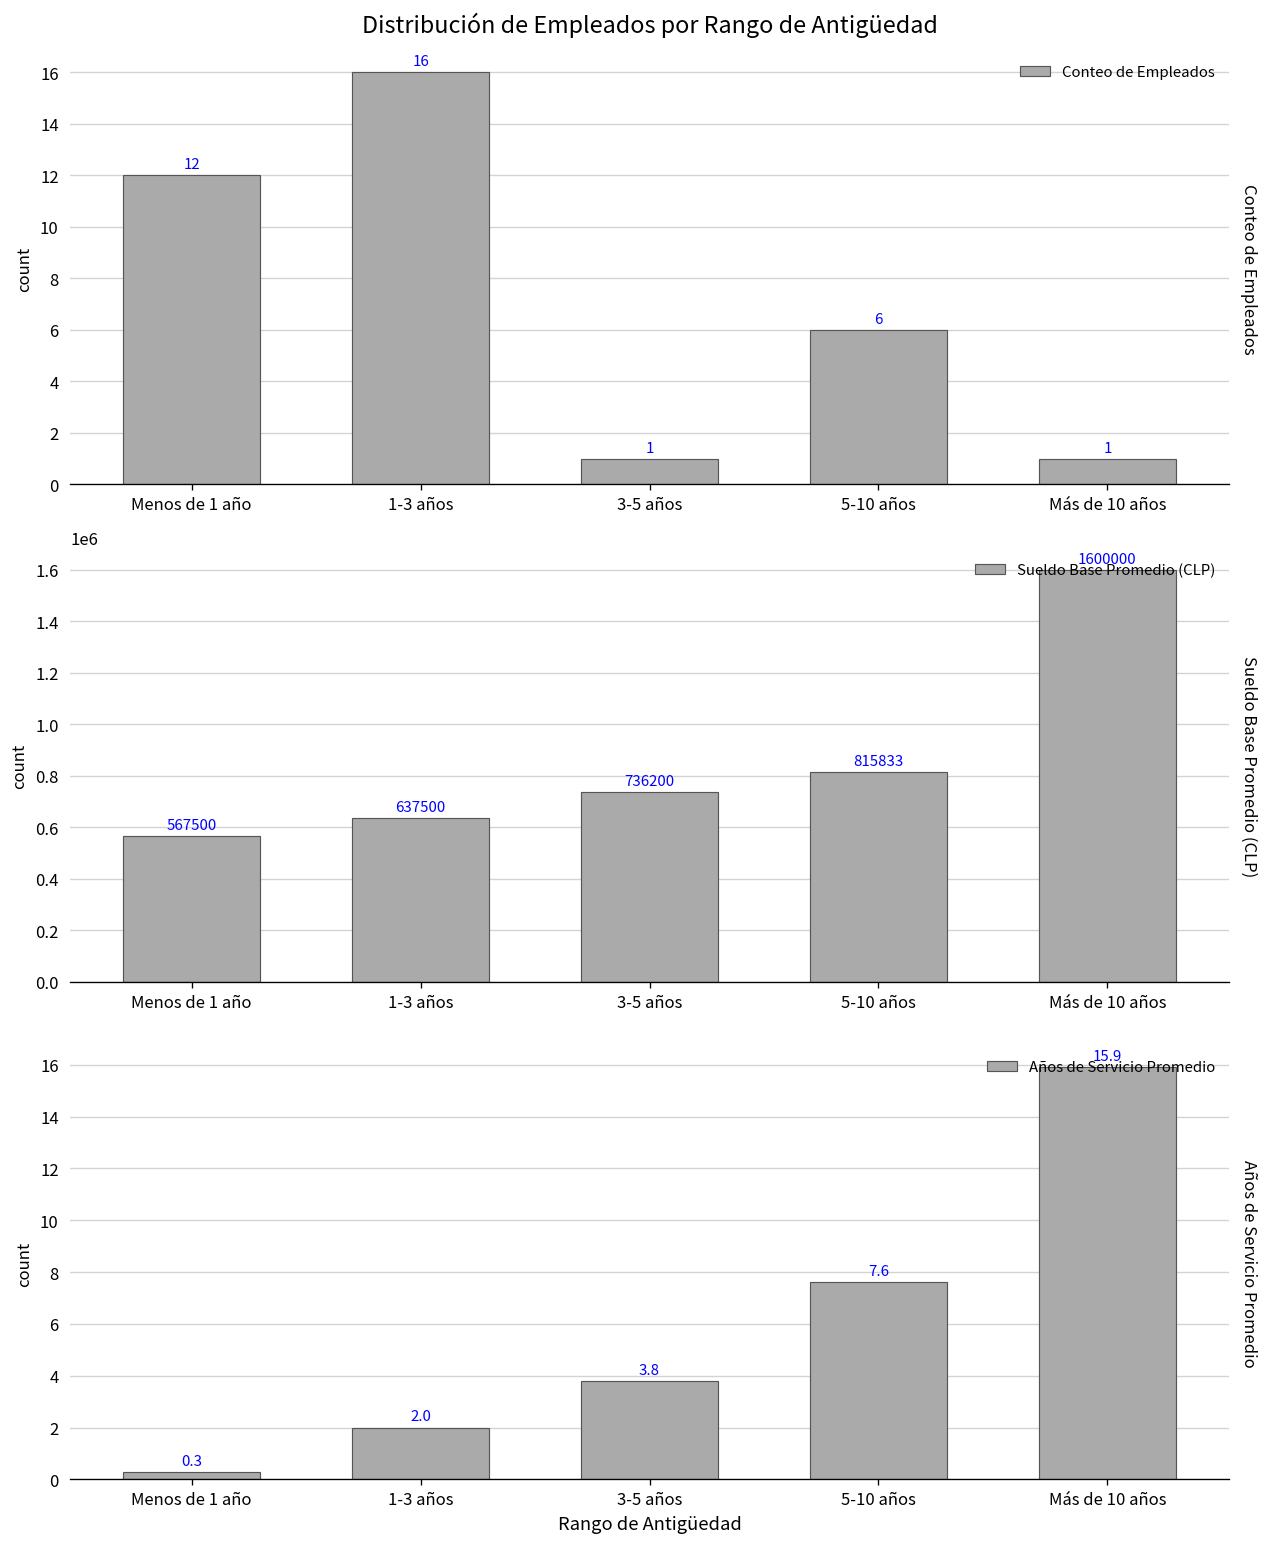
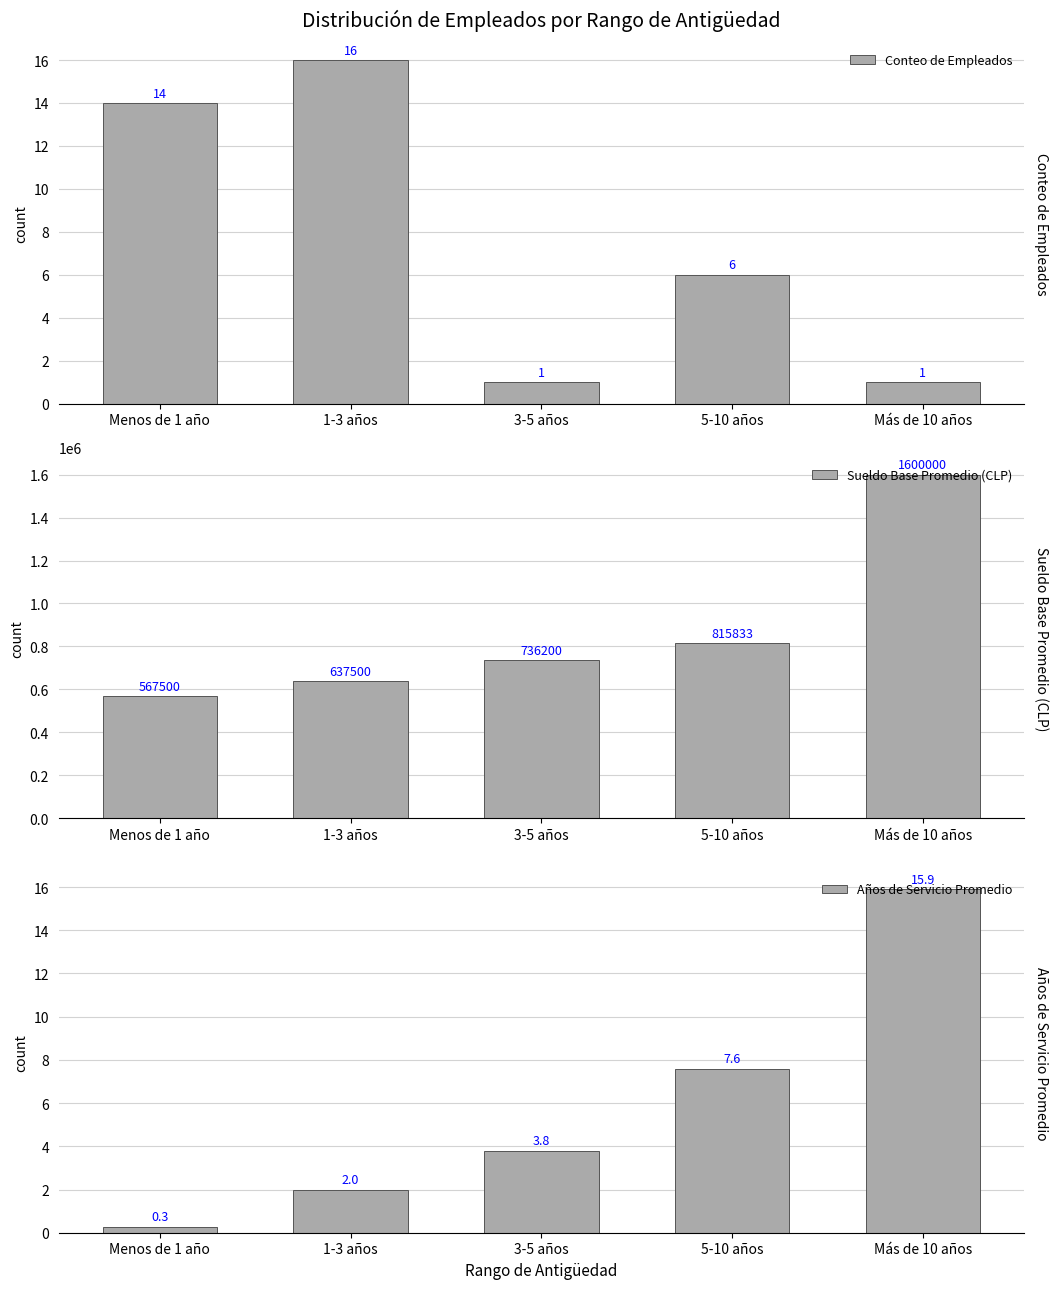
  {
    "Distribución de Empleados por Rango de Antigüedad": {
-     "Menos de 1 año": 12,
+     "Menos de 1 año": 14,
      "1-3 años": 16,
      "3-5 años": 1,
      "5-10 años": 6,
      "Más de 10 años": 1
    }
  }
